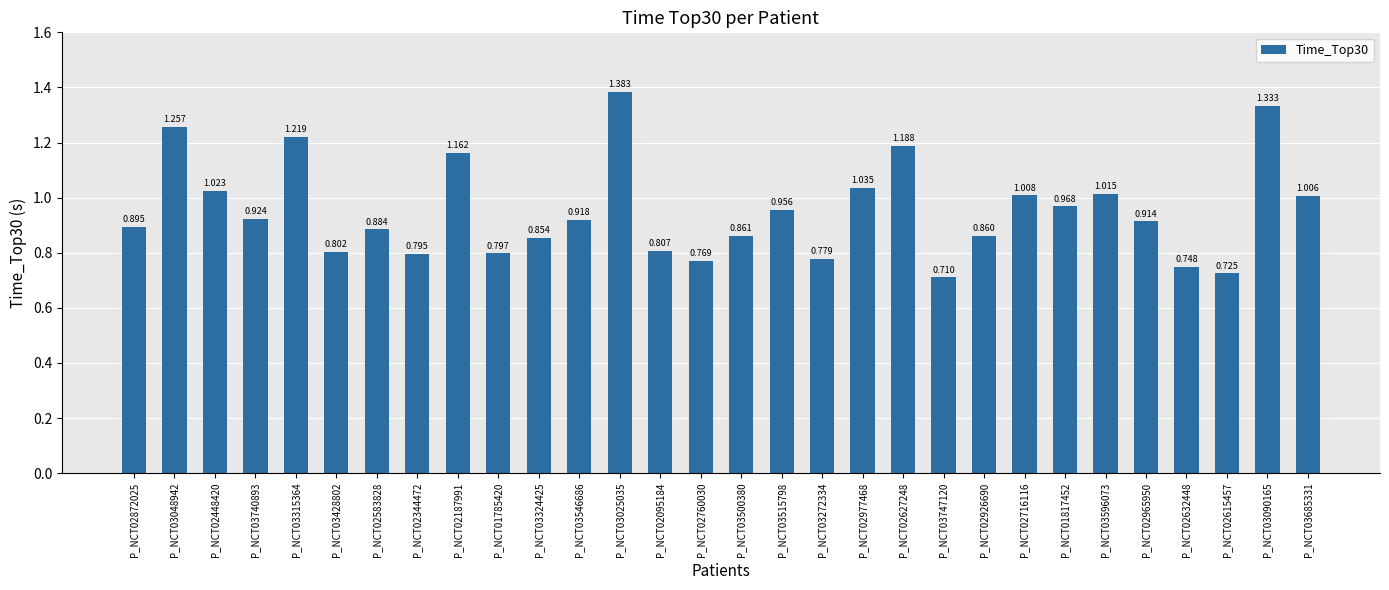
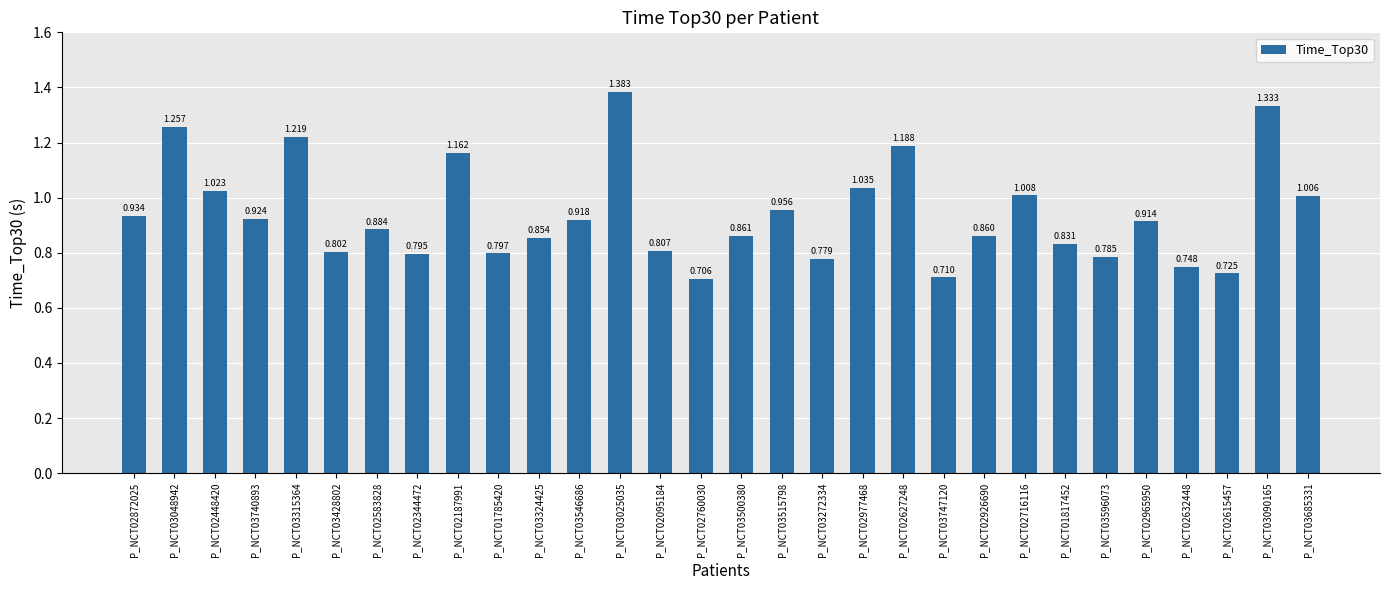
  {
-   "P_NCT02872025": 0.895,
+   "P_NCT02872025": 0.934,
    "P_NCT03048942": 1.257,
    "P_NCT02448420": 1.023,
    "P_NCT03740893": 0.924,
    "P_NCT03315364": 1.219,
    "P_NCT03428802": 0.802,
    "P_NCT02583828": 0.884,
    "P_NCT02344472": 0.795,
    "P_NCT02187991": 1.162,
    "P_NCT01785420": 0.797,
    "P_NCT03324425": 0.854,
    "P_NCT03546686": 0.918,
    "P_NCT03025035": 1.383,
    "P_NCT02095184": 0.807,
-   "P_NCT02760030": 0.769,
+   "P_NCT02760030": 0.706,
    "P_NCT03500380": 0.861,
    "P_NCT03515798": 0.956,
    "P_NCT03272334": 0.779,
    "P_NCT02977468": 1.035,
    "P_NCT02627248": 1.188,
    "P_NCT03747120": 0.710,
    "P_NCT02926690": 0.860,
    "P_NCT02716116": 1.008,
-   "P_NCT01817452": 0.968,
-   "P_NCT03596073": 1.015,
+   "P_NCT01817452": 0.831,
+   "P_NCT03596073": 0.785,
    "P_NCT02965950": 0.914,
    "P_NCT02632448": 0.748,
    "P_NCT02615457": 0.725,
    "P_NCT03090165": 1.333,
    "P_NCT03685331": 1.006
  }
